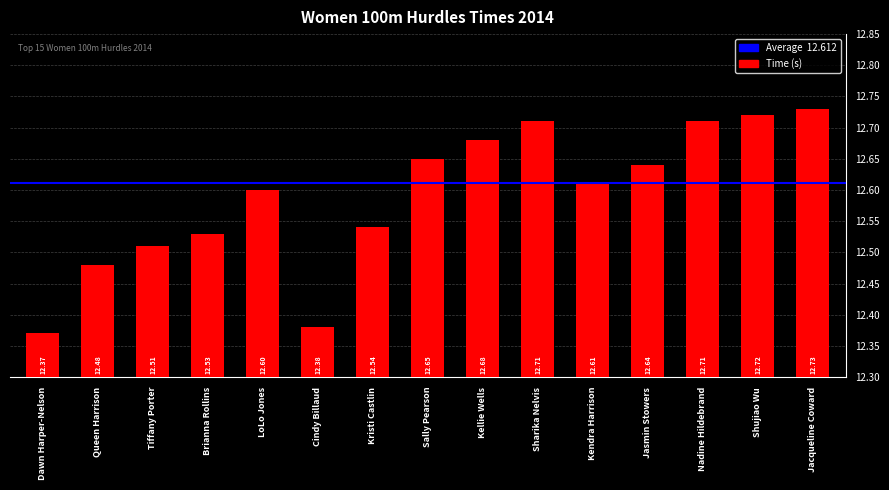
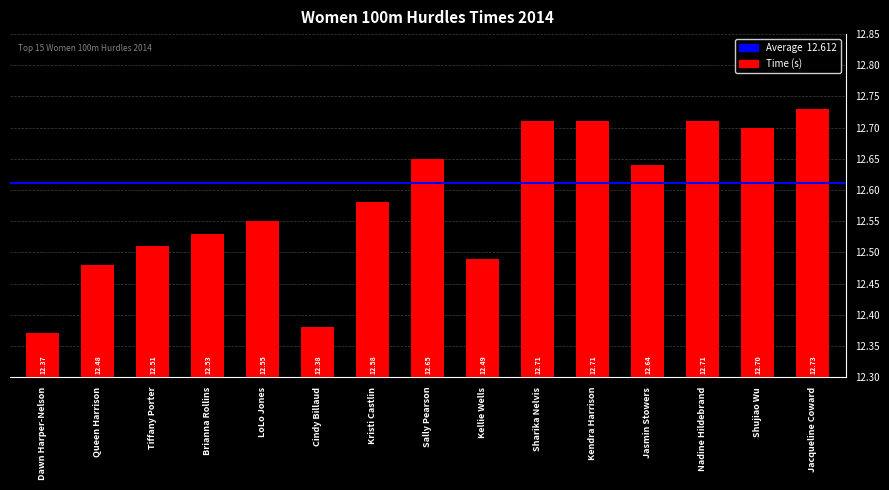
  {
    "Dawn Harper-Nelson": 12.37,
    "Queen Harrison": 12.48,
    "Tiffany Porter": 12.51,
    "Brianna Rollins": 12.53,
-   "LoLo Jones": 12.60,
+   "LoLo Jones": 12.55,
    "Cindy Billaud": 12.38,
-   "Kristi Castlin": 12.54,
+   "Kristi Castlin": 12.58,
    "Sally Pearson": 12.65,
-   "Kellie Wells": 12.68,
+   "Kellie Wells": 12.49,
    "Sharika Nelvis": 12.71,
-   "Kendra Harrison": 12.61,
+   "Kendra Harrison": 12.71,
    "Jasmin Stowers": 12.64,
    "Nadine Hildebrand": 12.71,
-   "Shujiao Wu": 12.72,
+   "Shujiao Wu": 12.70,
    "Jacqueline Coward": 12.73
  }
